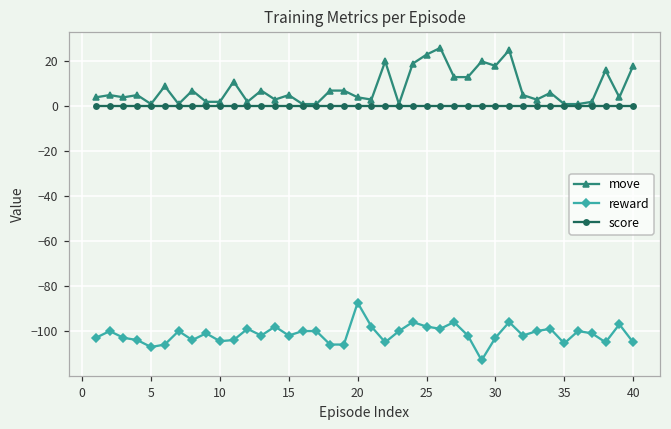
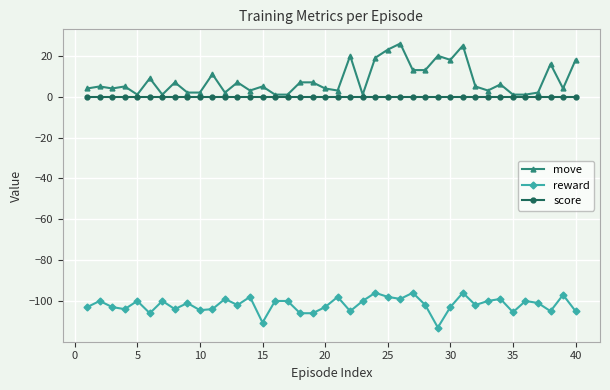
  {
    "reward": {
-     "5": -107,
+     "5": -100,
      "10": -105,
-     "15": -102,
-     "20": -87,
+     "15": -111,
+     "20": -103,
      "25": -98,
      "30": -103,
      "35": -106,
      "40": -105
    }
  }
